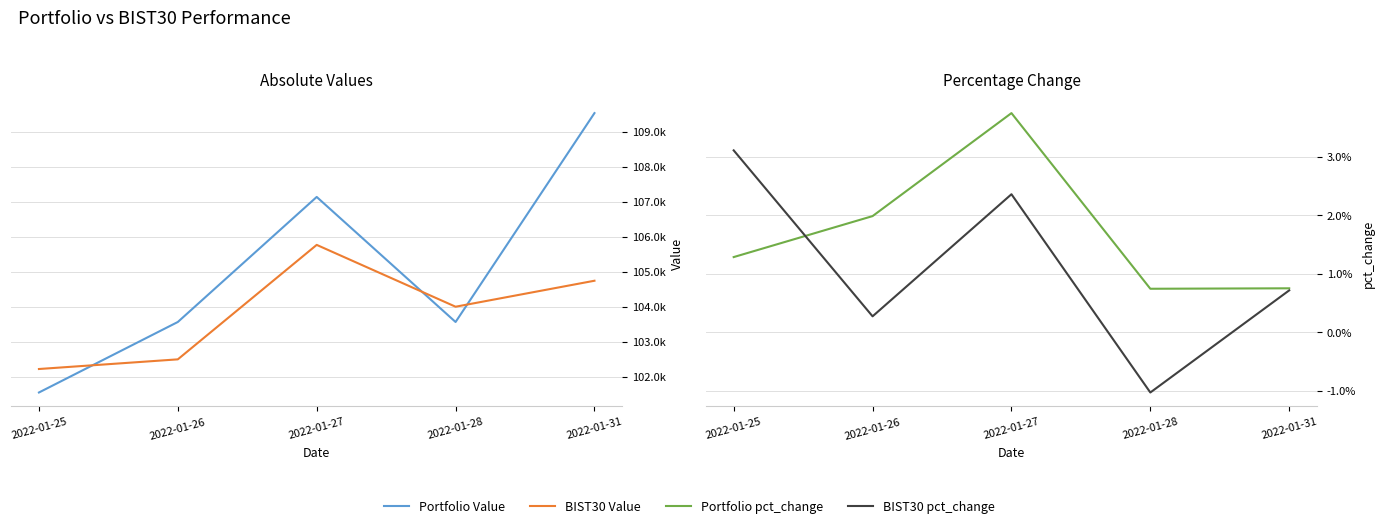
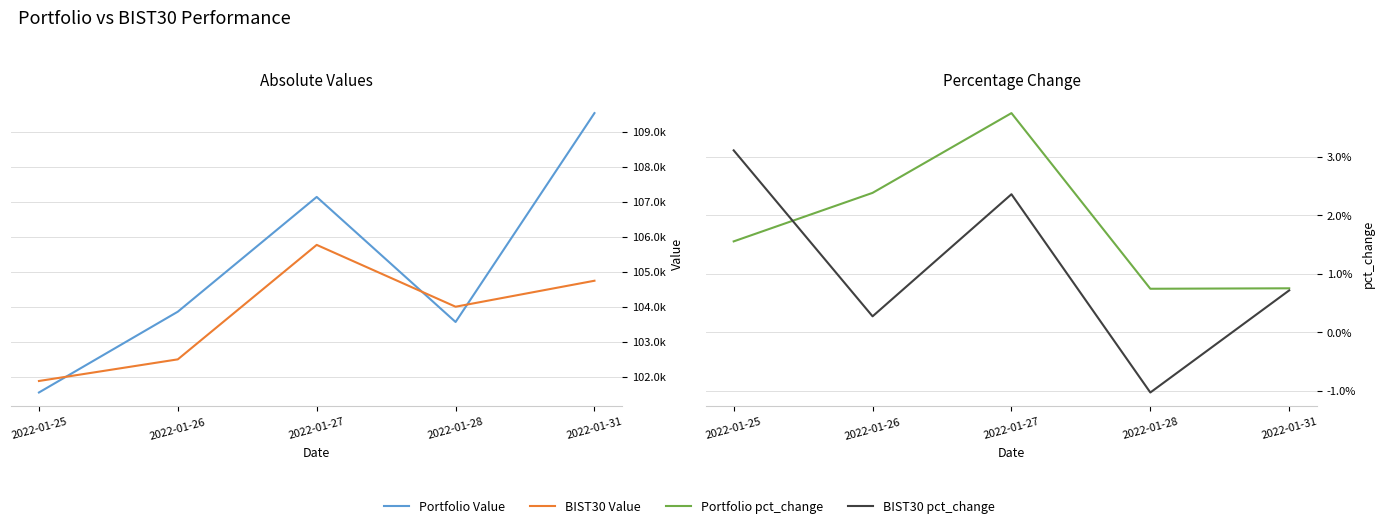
  {
    "Absolute Values": {
      "Portfolio Value": {
        "2022-01-25": "101600",
-       "2022-01-26": "103600",
+       "2022-01-26": "103900",
        "2022-01-27": "107100",
        "2022-01-28": "103600",
        "2022-01-31": "109500"
      },
      "BIST30 Value": {
-       "2022-01-25": "102200",
+       "2022-01-25": "101900",
        "2022-01-26": "102500",
        "2022-01-27": "105800",
        "2022-01-28": "104000",
        "2022-01-31": "104700"
      }
    },
    "Percentage Change": {
      "Portfolio pct_change": {
-       "2022-01-25": "1.3%",
-       "2022-01-26": "2.0%",
+       "2022-01-25": "1.6%",
+       "2022-01-26": "2.4%",
        "2022-01-27": "3.7%",
        "2022-01-28": "0.7%"
      },
      "BIST30 pct_change": {
        "2022-01-25": "3.1%",
        "2022-01-26": "0.3%",
        "2022-01-27": "2.4%",
        "2022-01-28": "-1.0%"
      }
    }
  }
